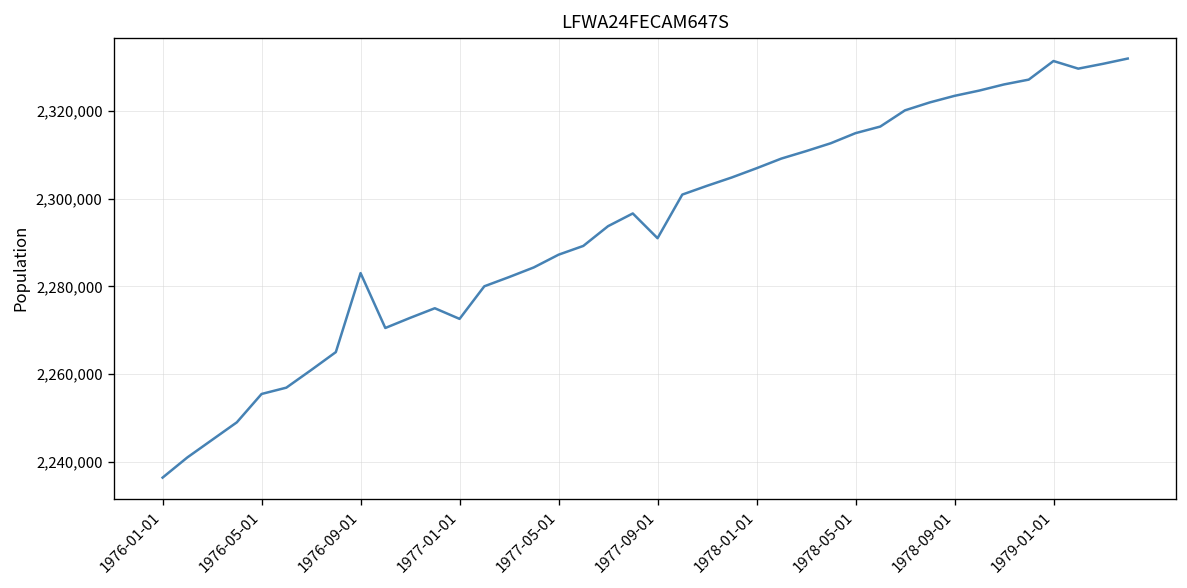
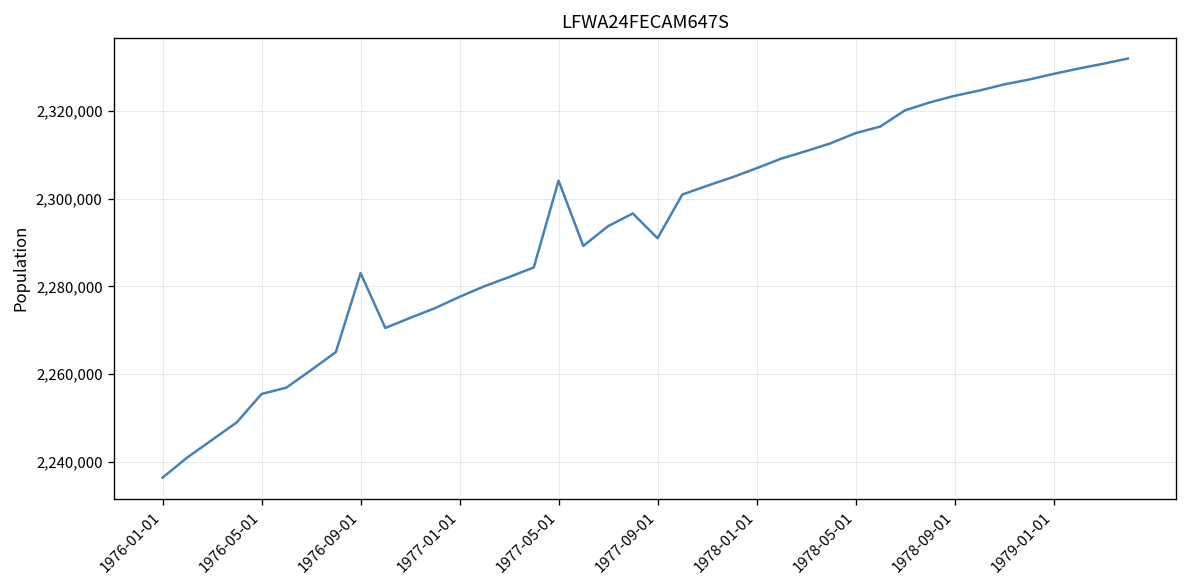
  {
    "1976-01-01": "2,236,000",
    "1976-05-01": "2,255,000",
    "1976-09-01": "2,283,000",
-   "1977-01-01": "2,273,000",
-   "1977-05-01": "2,287,000",
+   "1977-01-01": "2,278,000",
+   "1977-05-01": "2,304,000",
    "1977-09-01": "2,291,000",
    "1978-01-01": "2,307,000",
    "1978-05-01": "2,315,000",
    "1978-09-01": "2,323,000",
-   "1979-01-01": "2,331,000"
+   "1979-01-01": "2,328,000"
  }
